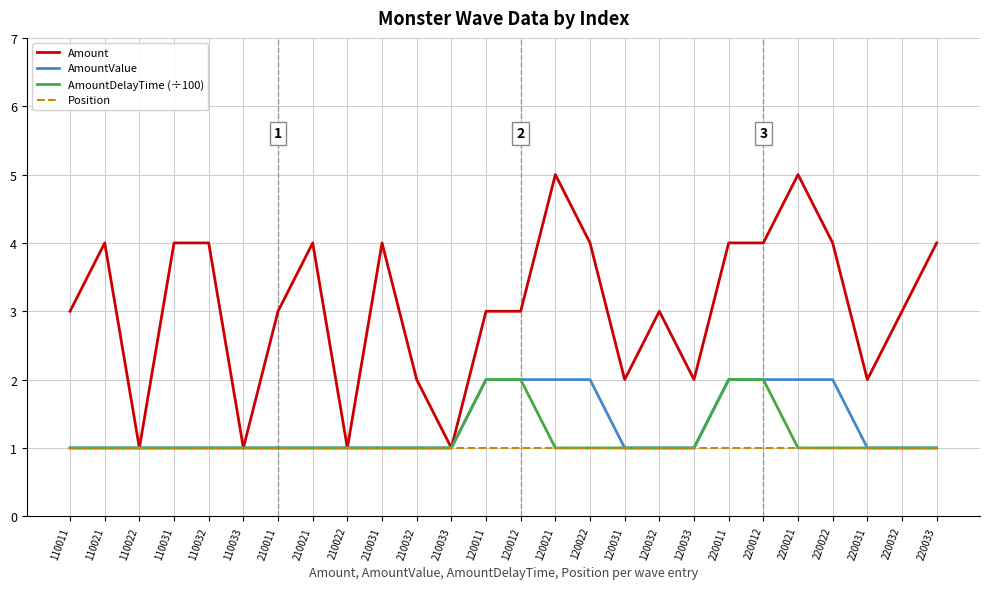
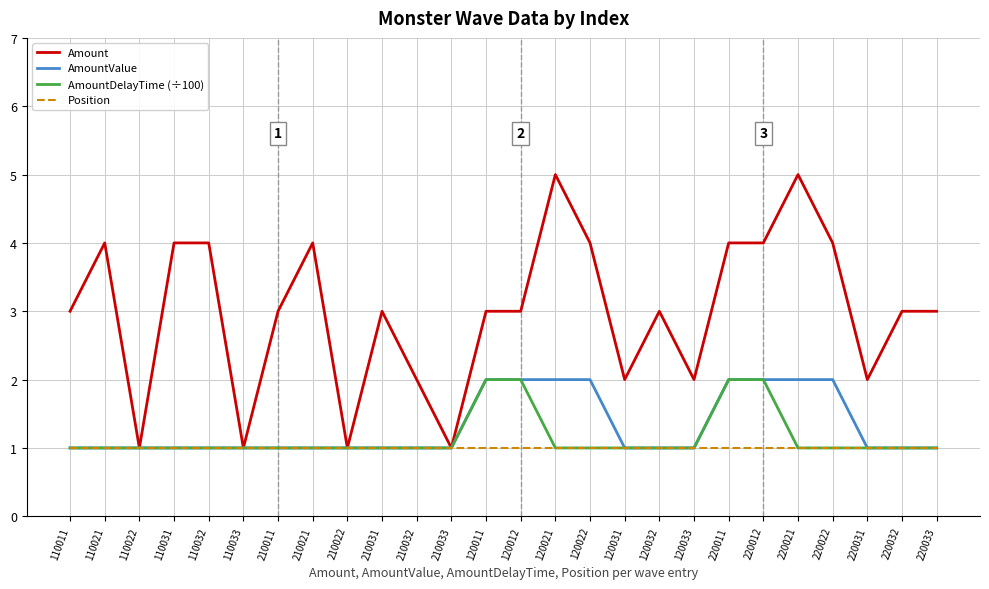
  {
    "Amount": {
      "110011": 3,
      "110021": 4,
      "110031": 4,
      "110032": 4,
      "210011": 3,
      "210021": 4,
-     "210031": 4,
+     "210031": 3,
      "210032": 2,
      "120011": 3,
      "120012": 3,
      "120021": 5,
      "120022": 4,
      "120031": 2,
      "120032": 3,
      "120033": 2,
      "220011": 4,
      "220012": 4,
      "220021": 5,
      "220022": 4,
      "220031": 2,
      "220032": 3,
-     "220033": 4
+     "220033": 3
    },
    "AmountValue": {
      "120021": 2,
      "120022": 2,
      "220021": 2,
      "220022": 2
    },
    "Position": {
      "120011": 1,
      "120012": 1,
      "220011": 1,
      "220012": 1
    }
  }
